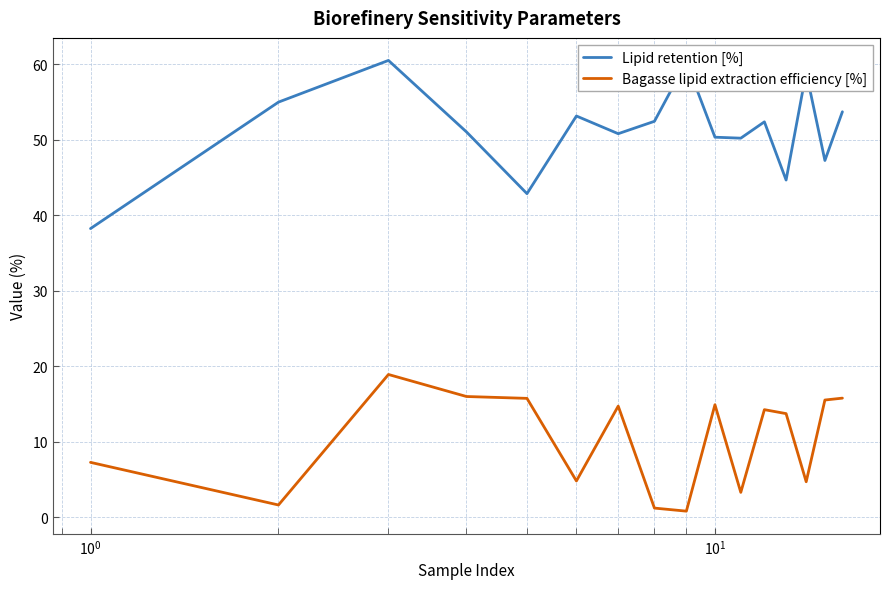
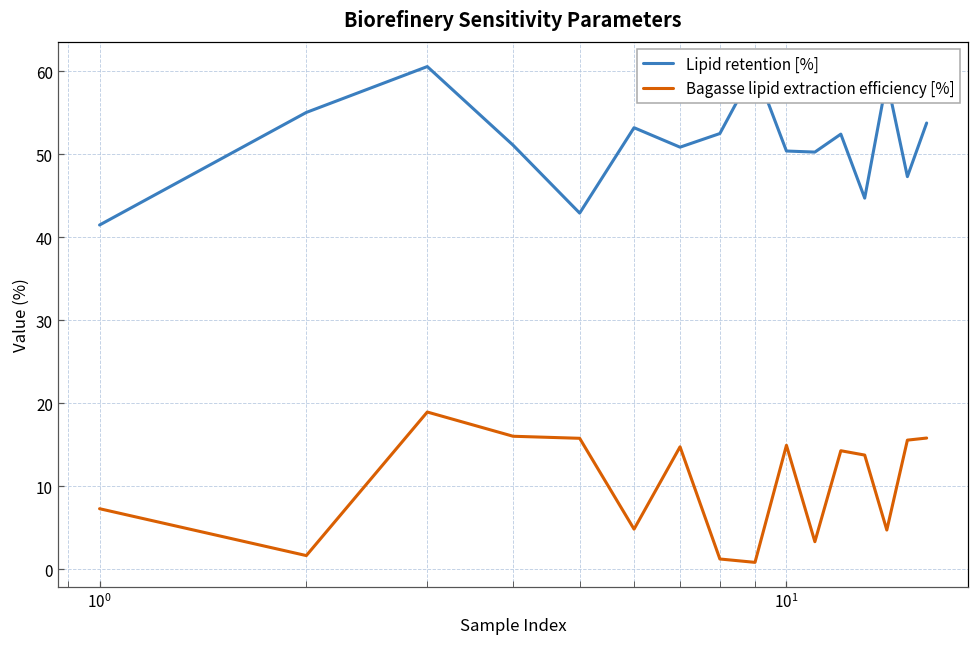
  {
    "Lipid retention [%]": {
-     "10^0": 38,
+     "10^0": 41,
      "10^1": 50
    },
    "Bagasse lipid extraction efficiency [%]": {
      "10^0": 7,
      "10^1": 15
    }
  }
